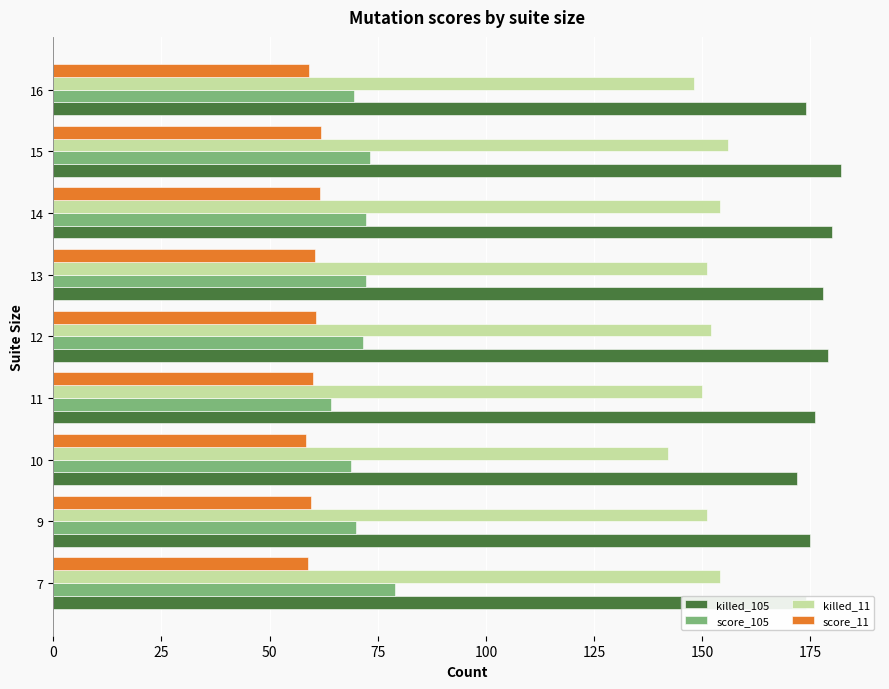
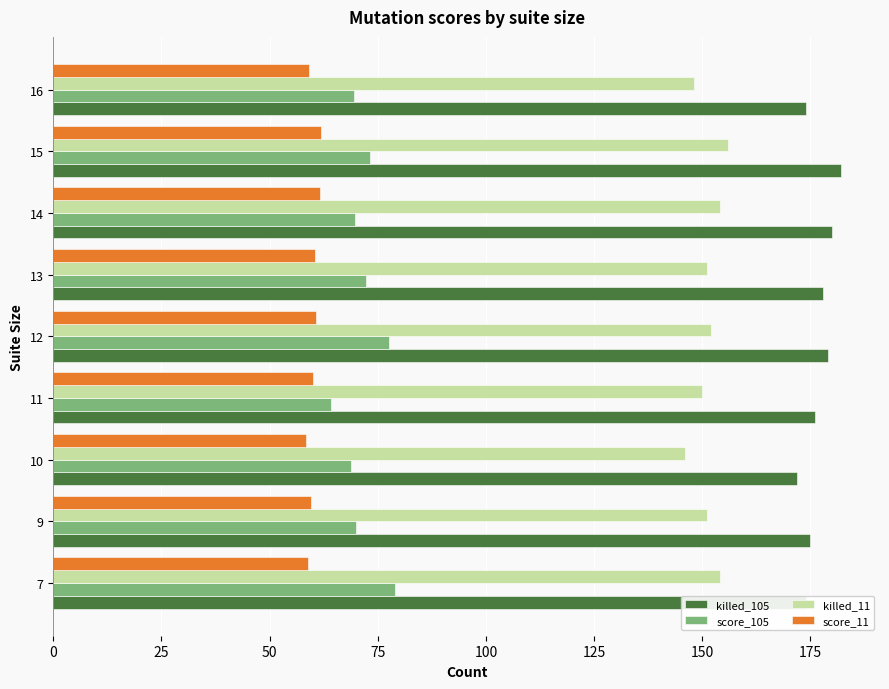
  {
    "killed_105": {
      "16": 174,
      "15": 182,
      "14": 180,
      "13": 178,
      "12": 179,
      "11": 176,
      "10": 172,
      "9": 175
    },
    "score_105": {
      "16": 70,
      "15": 73,
-     "14": 72,
+     "14": 70,
      "13": 72,
-     "12": 72,
+     "12": 78,
      "11": 64,
      "10": 69,
      "9": 70,
      "7": 79
    },
    "killed_11": {
      "16": 148,
      "15": 156,
      "14": 154,
      "13": 151,
      "12": 152,
      "11": 150,
-     "10": 142,
+     "10": 146,
      "9": 151,
      "7": 154
    },
    "score_11": {
      "16": 59,
      "15": 62,
      "14": 62,
      "13": 61,
      "12": 61,
      "11": 60,
      "10": 58,
      "9": 60,
      "7": 59
    }
  }
